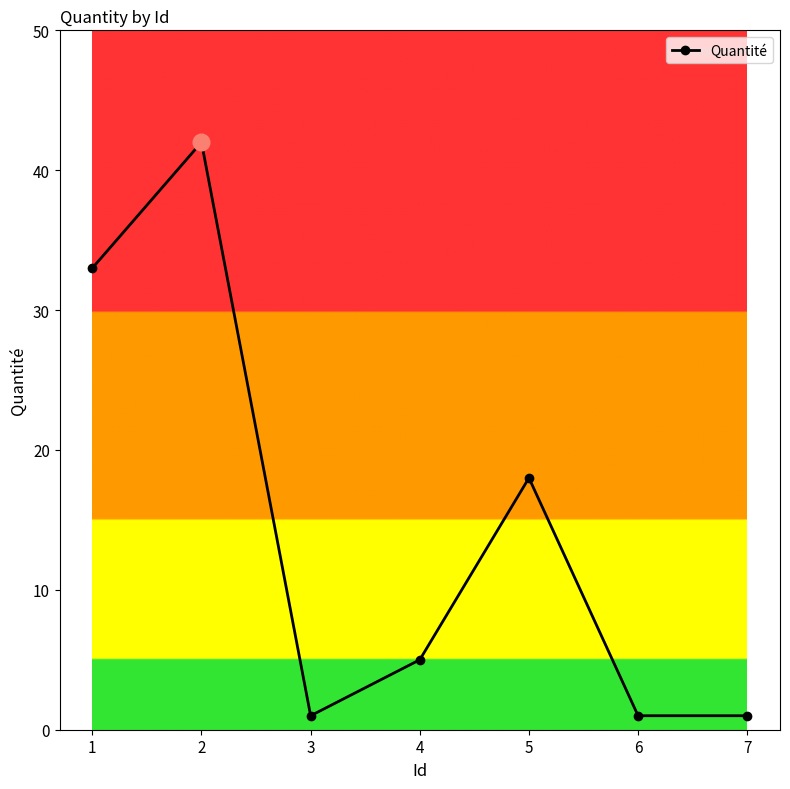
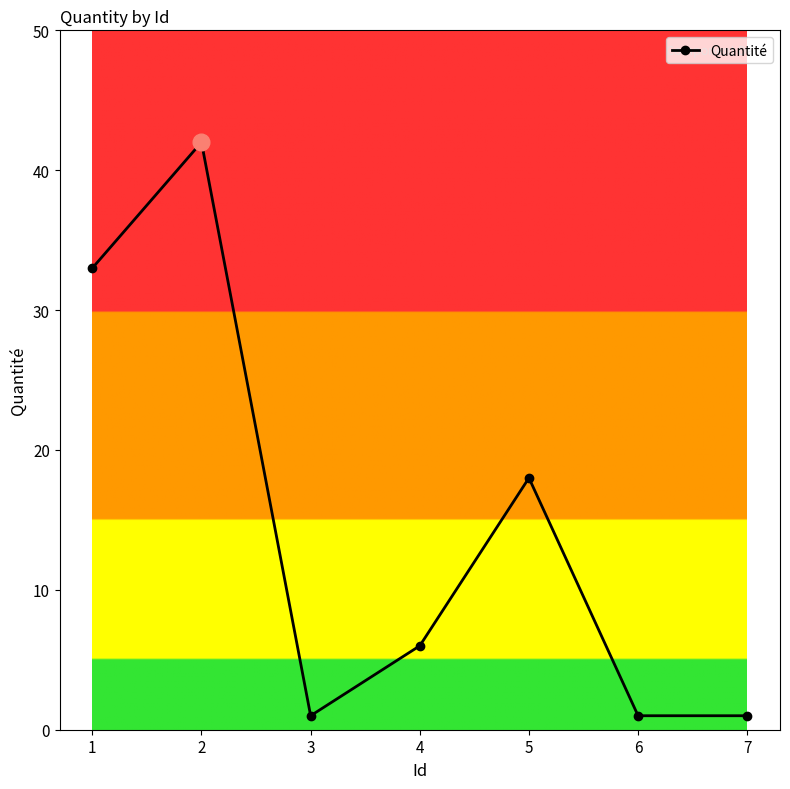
  {
    "Quantité": {
      "1": 33,
      "3": 1,
-     "4": 5,
+     "4": 6,
      "5": 18,
      "6": 1,
      "7": 1
    }
  }
